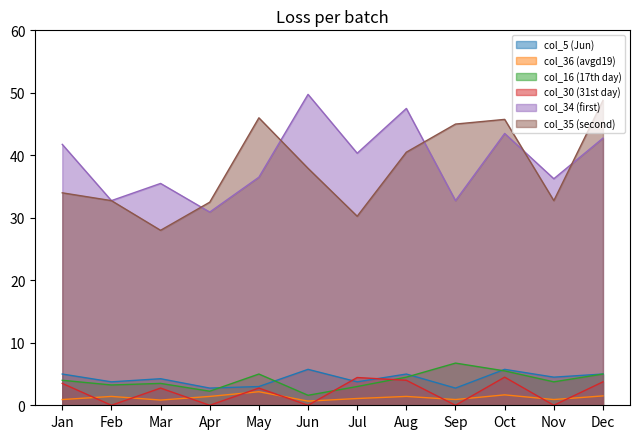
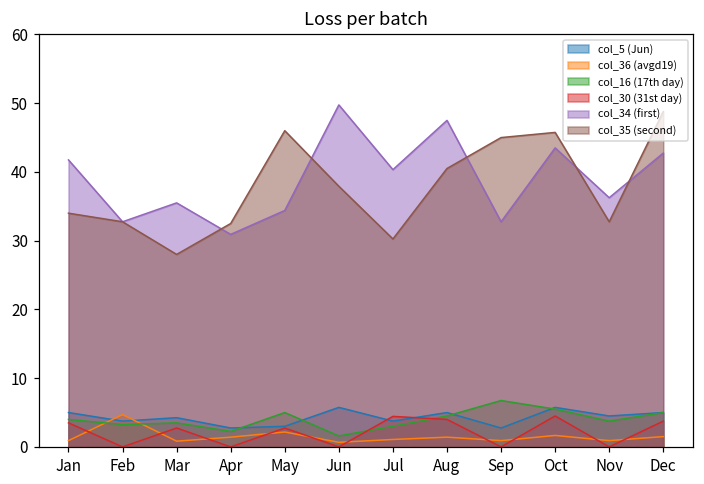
  {
    "col_5 (Jun)": {
      "Jan": 5,
      "Feb": 4,
      "Mar": 4,
      "Apr": 3,
      "Jun": 6,
      "Jul": 4,
      "Aug": 5,
      "Sep": 3,
      "Nov": 5
    },
    "col_36 (avgd19)": {
      "Jan": 1,
-     "Feb": 1,
+     "Feb": 5,
      "Mar": 1,
      "Apr": 1,
      "May": 2,
      "Jun": 1,
      "Jul": 1,
      "Aug": 1,
      "Sep": 1,
      "Oct": 2,
      "Nov": 1,
      "Dec": 2
    },
    "col_16 (17th day)": {
      "Jan": 4,
      "Feb": 3,
      "Mar": 4,
      "Apr": 2,
      "May": 5,
      "Jun": 2,
      "Jul": 3,
      "Aug": 5,
      "Sep": 7,
      "Nov": 4
    },
    "col_30 (31st day)": {
      "Jan": 4,
      "Feb": 0,
      "Mar": 3,
      "Apr": 0,
      "Jun": 0,
      "Jul": 4,
      "Aug": 4,
      "Sep": 0,
      "Oct": 5,
      "Nov": 0,
      "Dec": 4
    },
    "col_34 (first)": {
      "Jan": 42,
      "Mar": 36,
      "Apr": 31,
-     "May": 37,
+     "May": 34,
      "Jun": 50,
      "Jul": 40,
      "Aug": 48,
      "Sep": 33,
      "Oct": 44,
      "Nov": 36,
      "Dec": 43
    },
    "col_35 (second)": {
      "Jan": 34,
      "Mar": 28,
      "Apr": 33,
      "May": 46,
      "Jun": 38,
      "Jul": 30,
      "Aug": 41,
      "Sep": 45,
      "Oct": 46,
      "Nov": 33
    }
  }
